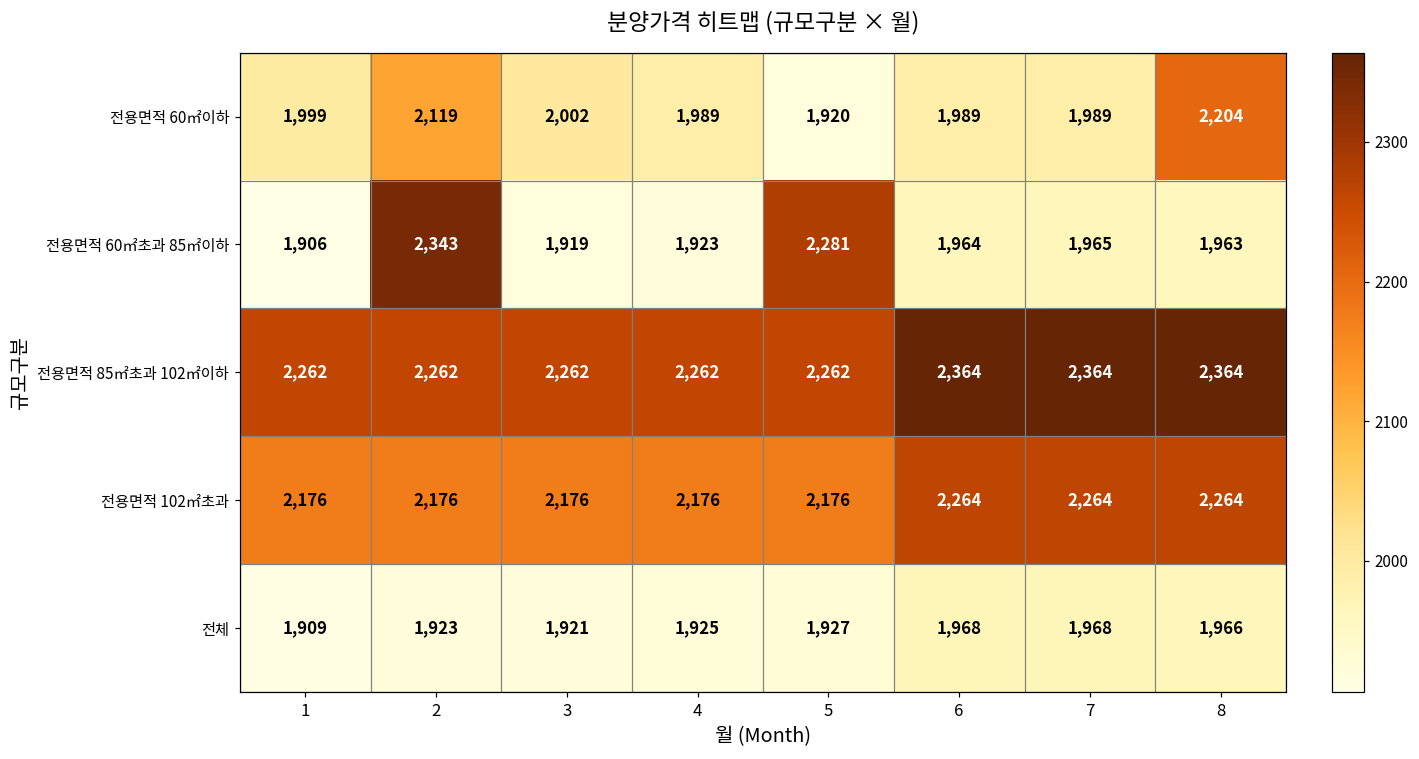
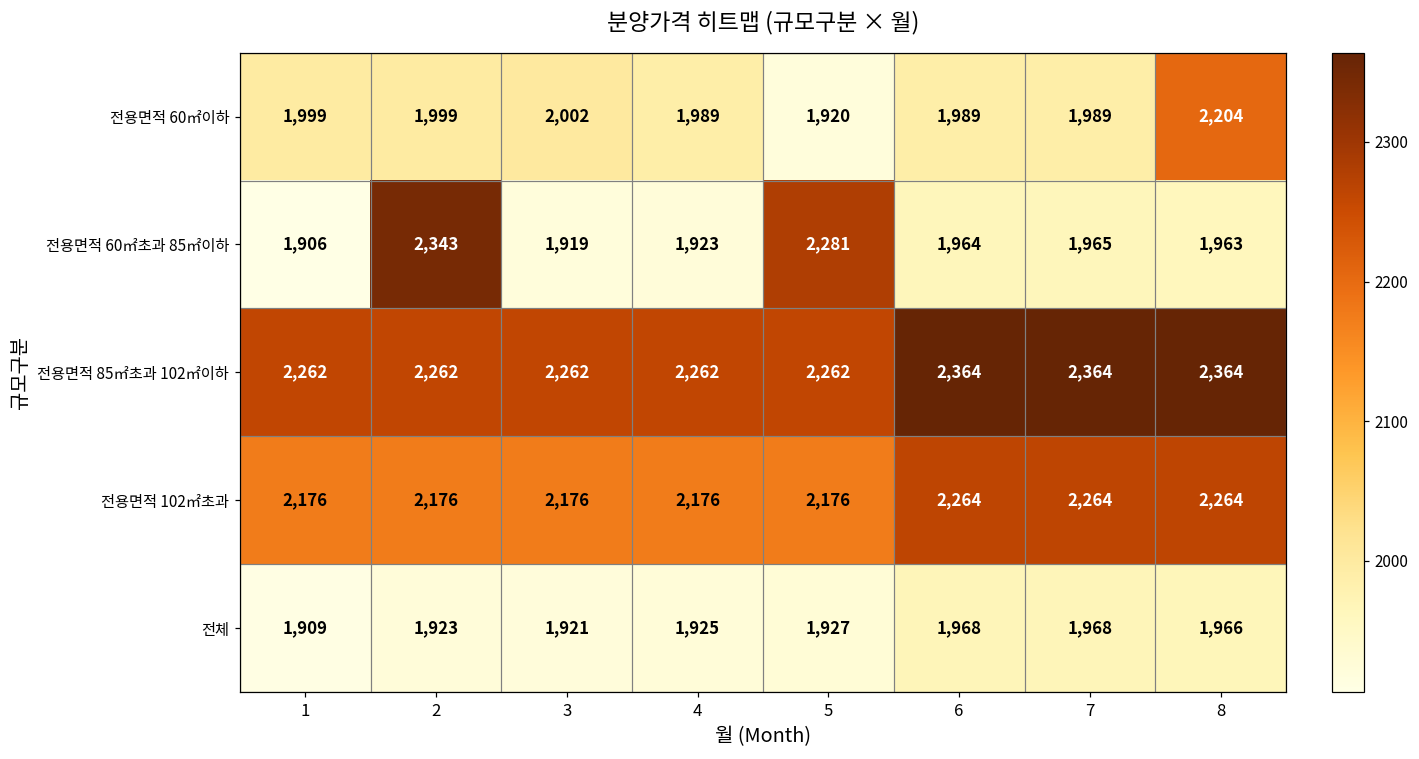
  {
    "전용면적 60㎡이하": {
      "1": "1,999",
-     "2": "2,119",
+     "2": "1,999",
      "3": "2,002",
      "4": "1,989",
      "5": "1,920",
      "6": "1,989",
      "7": "1,989",
      "8": "2,204"
    },
    "전용면적 60㎡초과 85㎡이하": {
      "1": "1,906",
      "2": "2,343",
      "3": "1,919",
      "4": "1,923",
      "5": "2,281",
      "6": "1,964",
      "7": "1,965",
      "8": "1,963"
    },
    "전용면적 85㎡초과 102㎡이하": {
      "1": "2,262",
      "2": "2,262",
      "3": "2,262",
      "4": "2,262",
      "5": "2,262",
      "6": "2,364",
      "7": "2,364",
      "8": "2,364"
    },
    "전용면적 102㎡초과": {
      "1": "2,176",
      "2": "2,176",
      "3": "2,176",
      "4": "2,176",
      "5": "2,176",
      "6": "2,264",
      "7": "2,264",
      "8": "2,264"
    },
    "전체": {
      "1": "1,909",
      "2": "1,923",
      "3": "1,921",
      "4": "1,925",
      "5": "1,927",
      "6": "1,968",
      "7": "1,968",
      "8": "1,966"
    }
  }
